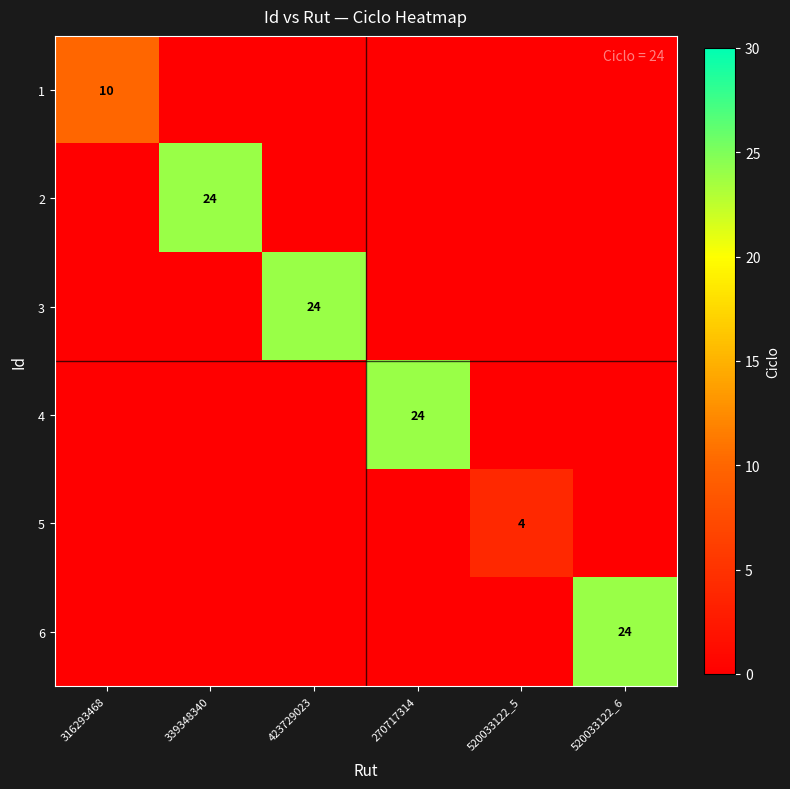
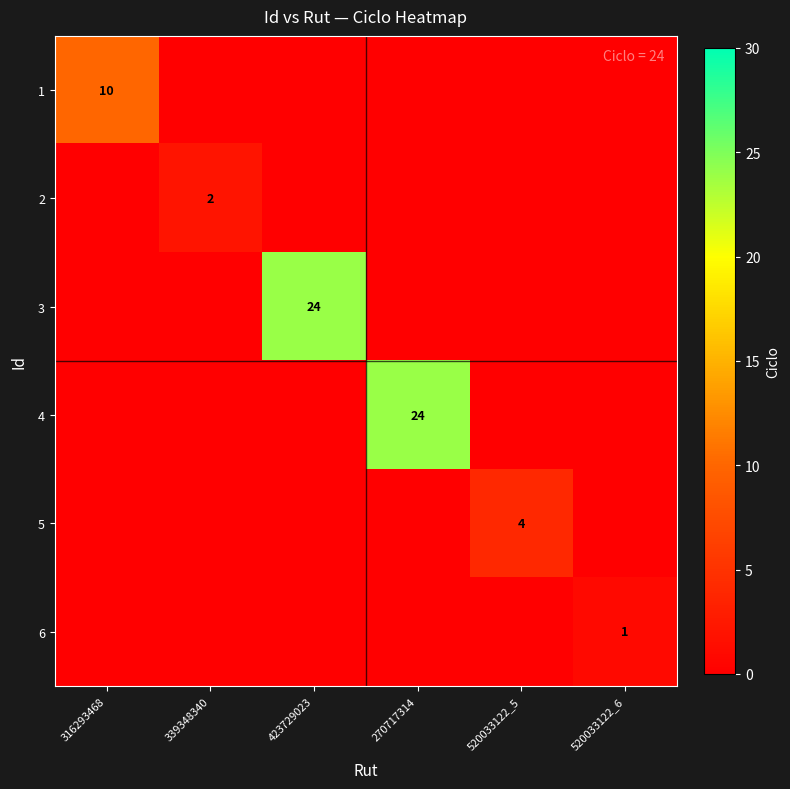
  {
    "1": {
      "316293468": 10,
      "520033122_6": 24
    },
    "2": {
-     "339348340": 24
+     "339348340": 2
    },
    "3": {
      "423729023": 24
    },
    "4": {
      "270717314": 24
    },
    "5": {
      "520033122_5": 4
    },
    "6": {
-     "520033122_6": 24
+     "520033122_6": 1
    }
  }
